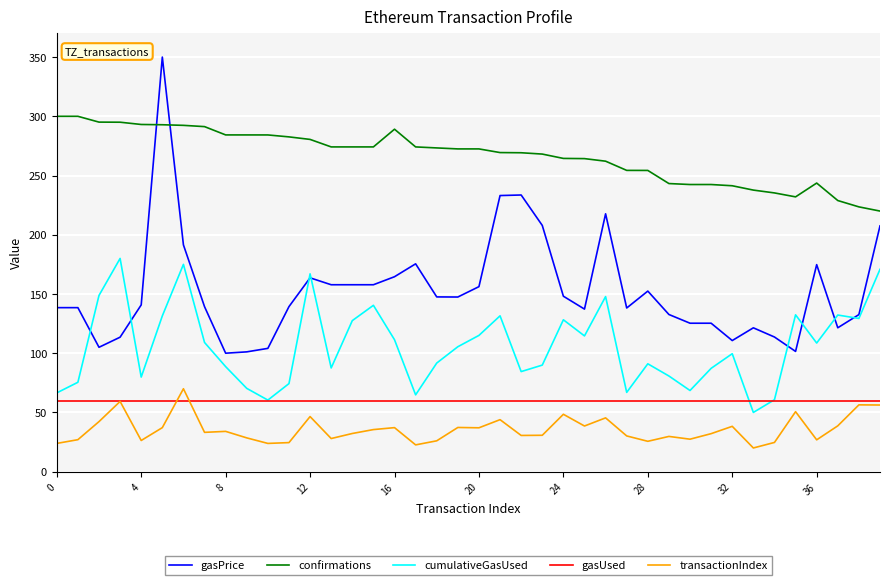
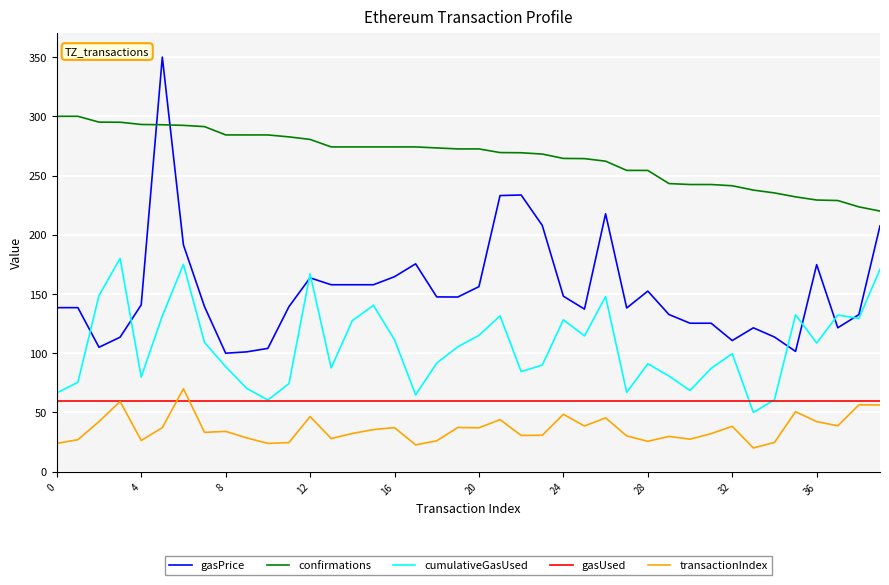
  {
    "gasPrice": {
      "0": 138,
      "4": 141,
      "8": 100,
      "12": 164,
      "16": 165,
      "20": 156,
      "24": 148,
      "28": 152,
      "32": 111,
      "36": 175
    },
    "confirmations": {
      "0": 300,
      "4": 293,
      "8": 284,
      "12": 280,
-     "16": 289,
+     "16": 274,
      "20": 272,
      "24": 264,
      "28": 254,
      "32": 241,
-     "36": 244
+     "36": 229
    },
    "cumulativeGasUsed": {
      "0": 67,
      "4": 80,
      "8": 89,
      "12": 167,
      "16": 111,
      "20": 115,
      "24": 128,
      "28": 91,
      "32": 100,
      "36": 109
    },
    "gasUsed": {
      "0": 60,
      "4": 60,
      "8": 60,
      "12": 60,
      "16": 60,
      "20": 60,
      "24": 60,
      "28": 60,
      "32": 60,
      "36": 60
    },
    "transactionIndex": {
      "0": 24,
      "4": 26,
      "8": 34,
      "12": 47,
      "16": 37,
      "20": 37,
      "24": 48,
      "28": 26,
      "32": 38,
-     "36": 27
+     "36": 42
    }
  }
